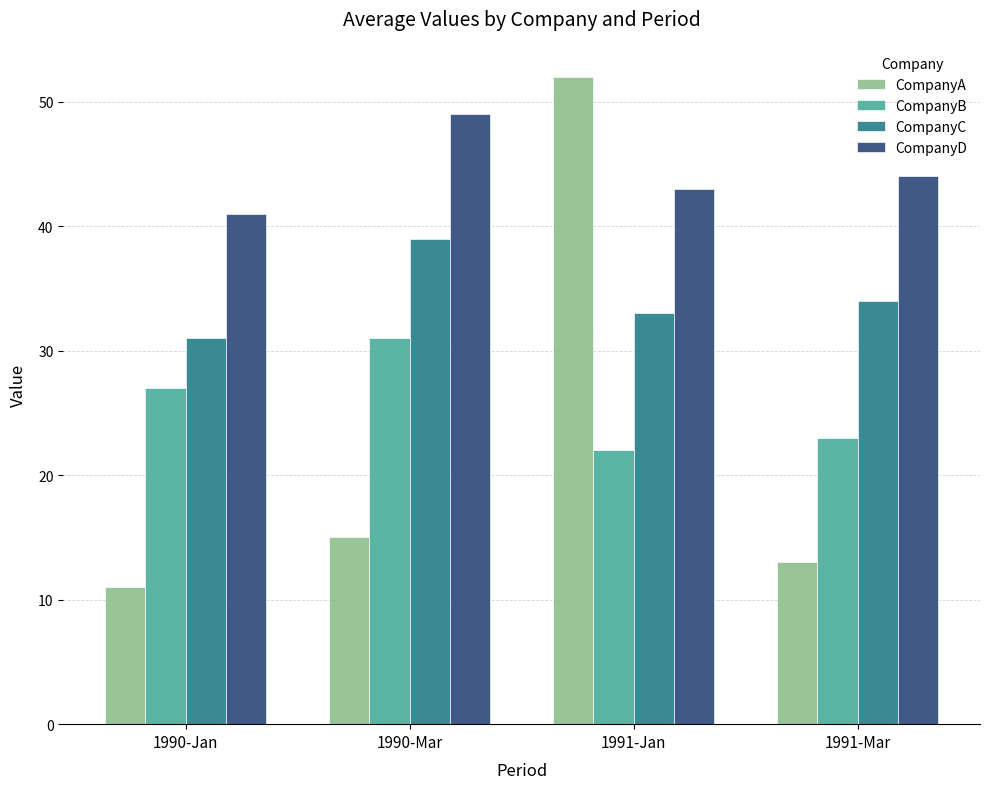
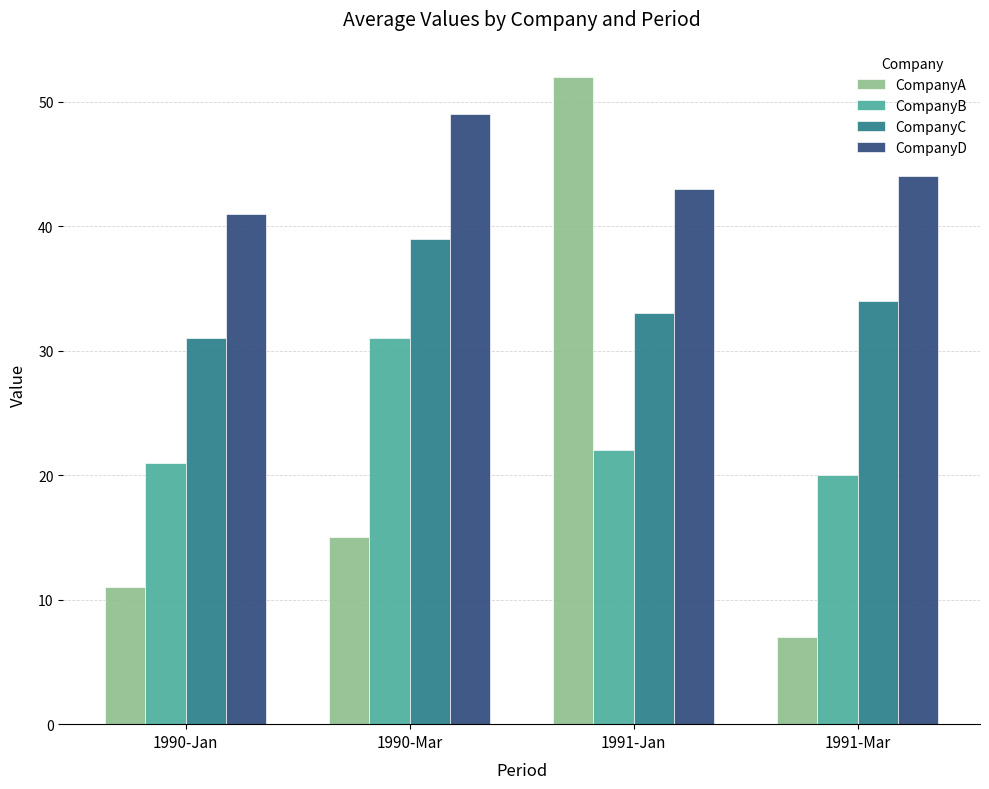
  {
    "CompanyA": {
      "1990-Jan": 11,
      "1990-Mar": 15,
      "1991-Jan": 52,
-     "1991-Mar": 13
+     "1991-Mar": 7
    },
    "CompanyB": {
-     "1990-Jan": 27,
+     "1990-Jan": 21,
      "1990-Mar": 31,
      "1991-Jan": 22,
-     "1991-Mar": 23
+     "1991-Mar": 20
    }
  }
